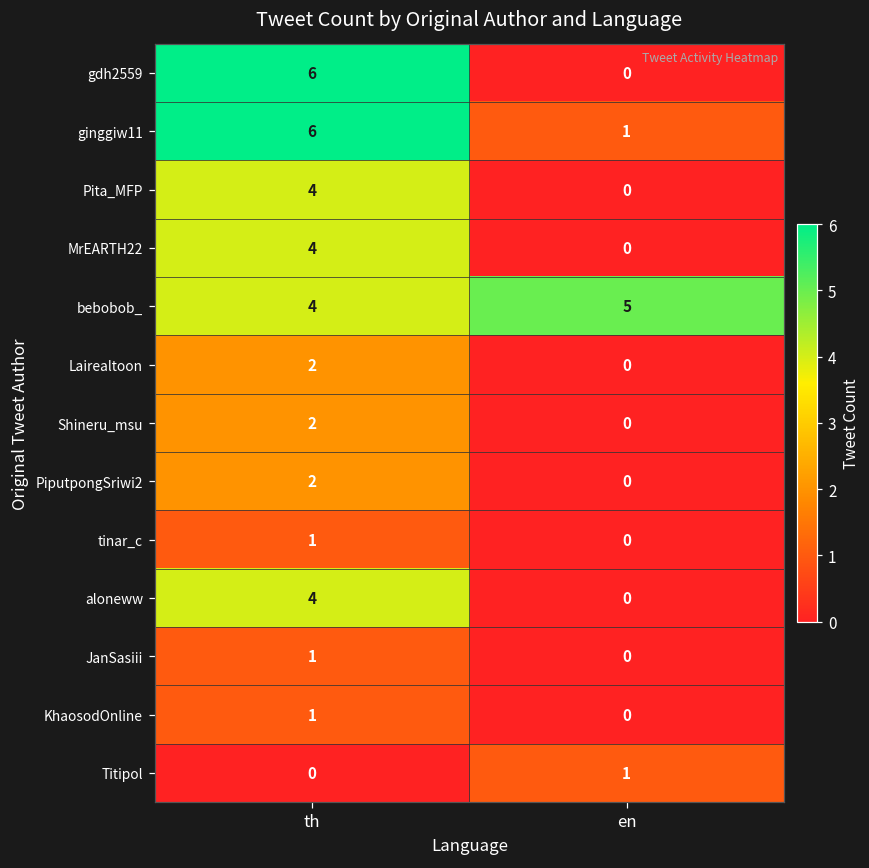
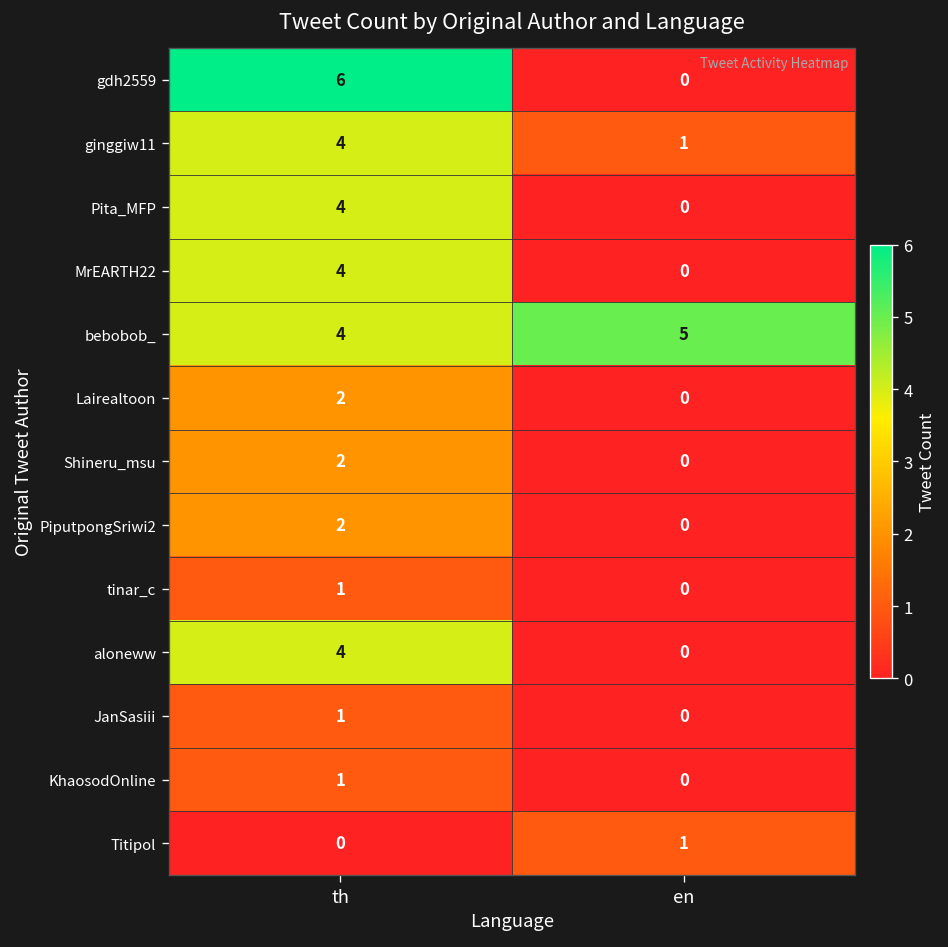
  {
    "gdh2559": {
      "th": 6
    },
    "ginggiw11": {
-     "th": 6,
+     "th": 4,
      "en": 1
    },
    "Pita_MFP": {
      "th": 4,
      "en": 0
    },
    "MrEARTH22": {
      "th": 4,
      "en": 0
    },
    "bebobob_": {
      "th": 4,
      "en": 5
    },
    "Lairealtoon": {
      "th": 2,
      "en": 0
    },
    "Shineru_msu": {
      "th": 2,
      "en": 0
    },
    "PiputpongSriwi2": {
      "th": 2,
      "en": 0
    },
    "tinar_c": {
      "th": 1,
      "en": 0
    },
    "aloneww": {
      "th": 4,
      "en": 0
    },
    "JanSasiii": {
      "th": 1,
      "en": 0
    },
    "KhaosodOnline": {
      "th": 1,
      "en": 0
    },
    "Titipol": {
      "th": 0,
      "en": 1
    }
  }
